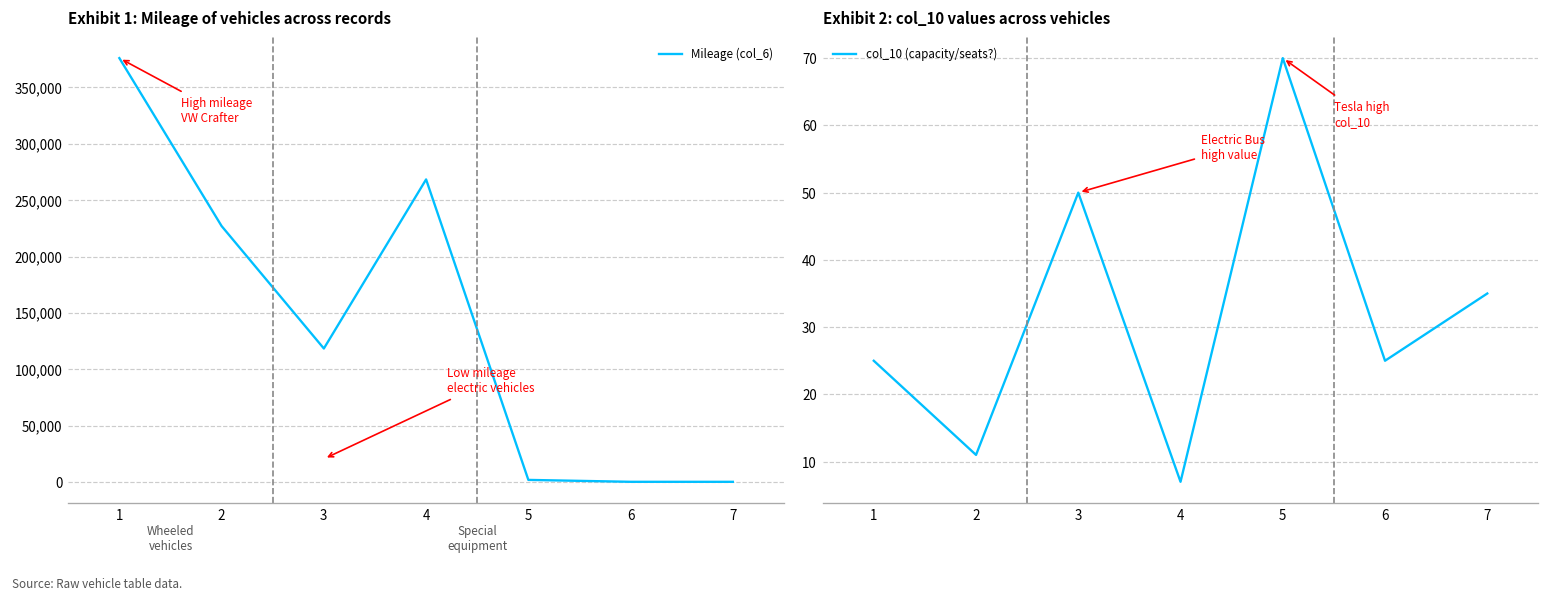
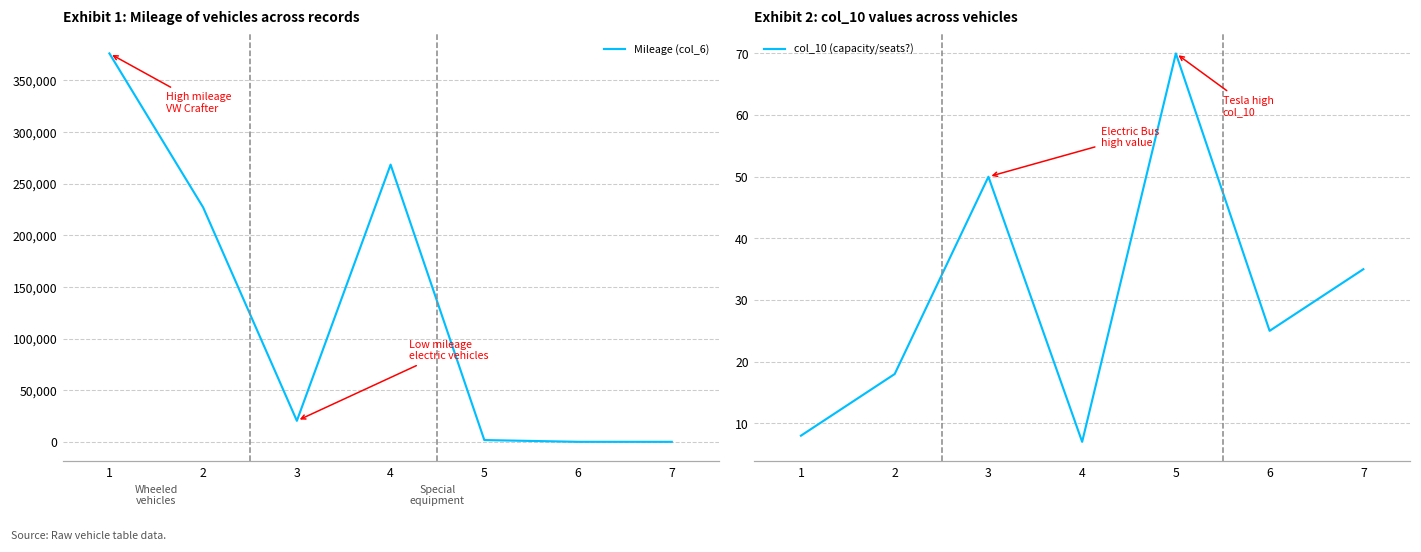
  {
    "Exhibit 1: Mileage of vehicles across records": {
      "1": "380,000",
      "2": "230,000",
-     "3": "120,000",
+     "3": "20,000",
      "4": "270,000",
      "5": "0",
      "6": "0",
      "7": "0"
    },
    "Exhibit 2: col_10 values across vehicles": {
-     "1": "25",
-     "2": "11",
+     "1": "8",
+     "2": "18",
      "3": "50",
      "4": "7",
      "6": "25",
      "7": "35"
    }
  }
